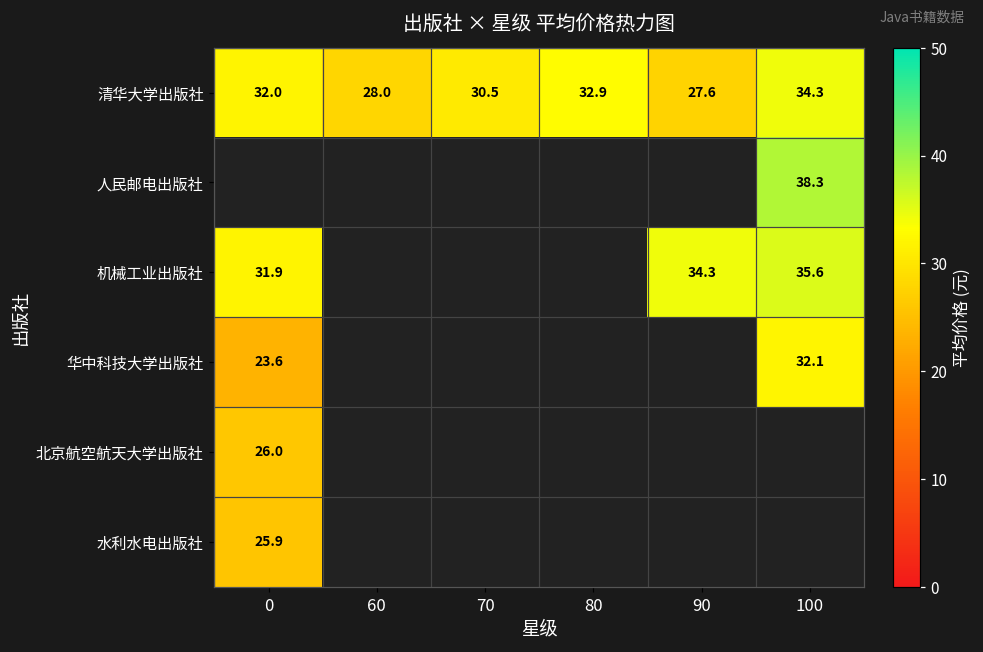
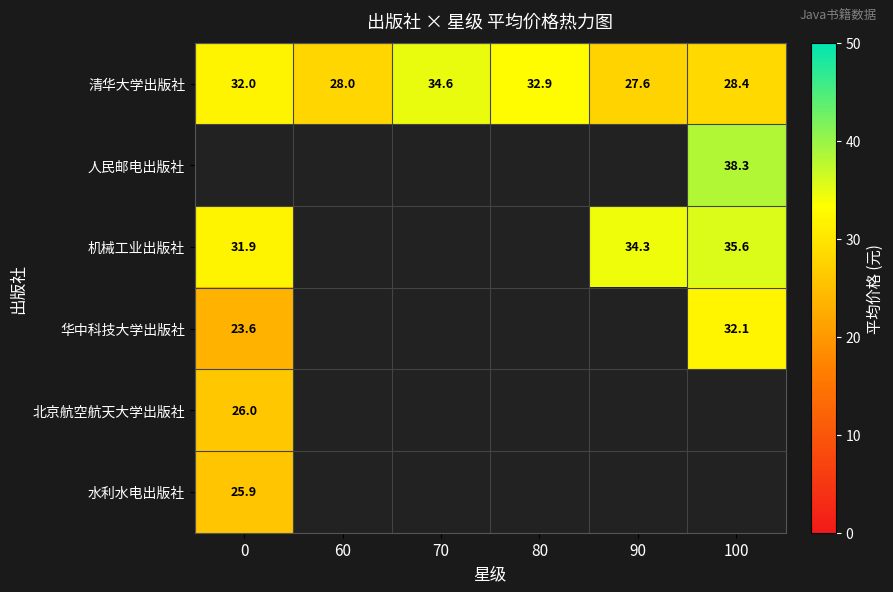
  {
    "清华大学出版社": {
      "0": 32.0,
      "60": 28.0,
-     "70": 30.5,
+     "70": 34.6,
      "80": 32.9,
      "90": 27.6,
-     "100": 34.3
+     "100": 28.4
    },
    "人民邮电出版社": {
      "100": 38.3
    },
    "机械工业出版社": {
      "0": 31.9,
      "90": 34.3,
      "100": 35.6
    },
    "华中科技大学出版社": {
      "0": 23.6,
      "100": 32.1
    },
    "北京航空航天大学出版社": {
      "0": 26.0
    },
    "水利水电出版社": {
      "0": 25.9
    }
  }
